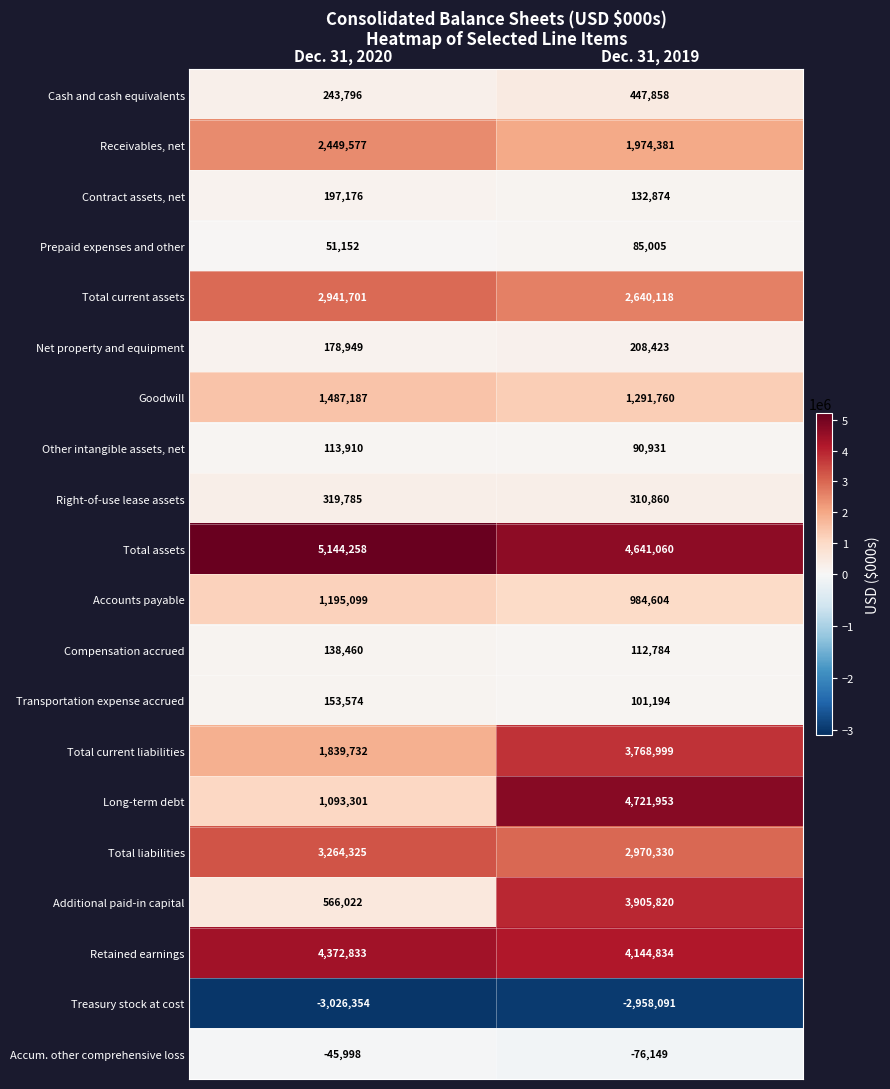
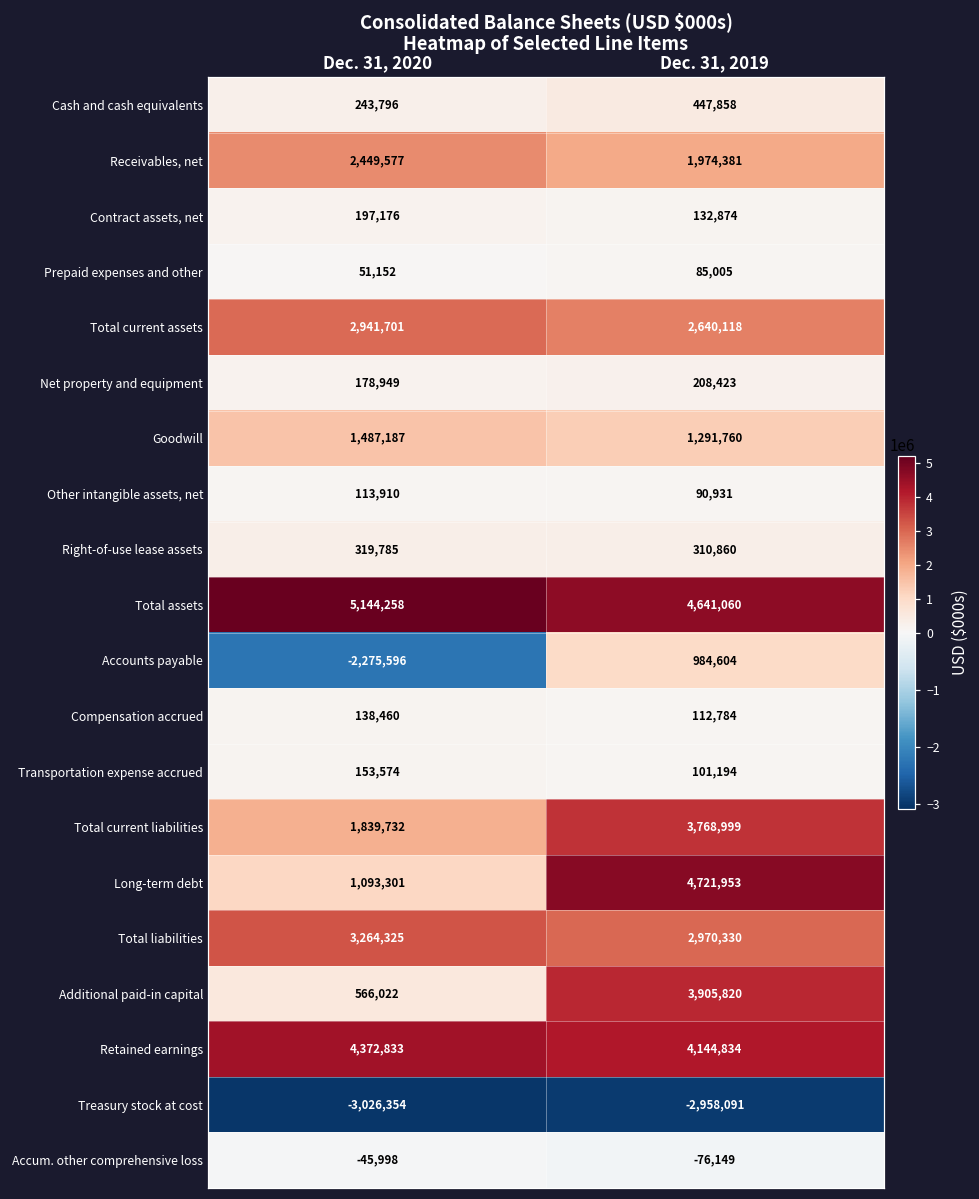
  {
    "Cash and cash equivalents": {
      "Dec. 31, 2020": "243,796",
      "Dec. 31, 2019": "447,858"
    },
    "Receivables, net": {
      "Dec. 31, 2020": "2,449,577",
      "Dec. 31, 2019": "1,974,381"
    },
    "Contract assets, net": {
      "Dec. 31, 2020": "197,176",
      "Dec. 31, 2019": "132,874"
    },
    "Prepaid expenses and other": {
      "Dec. 31, 2020": "51,152",
      "Dec. 31, 2019": "85,005"
    },
    "Total current assets": {
      "Dec. 31, 2020": "2,941,701",
      "Dec. 31, 2019": "2,640,118"
    },
    "Net property and equipment": {
      "Dec. 31, 2020": "178,949",
      "Dec. 31, 2019": "208,423"
    },
    "Goodwill": {
      "Dec. 31, 2020": "1,487,187",
      "Dec. 31, 2019": "1,291,760"
    },
    "Other intangible assets, net": {
      "Dec. 31, 2020": "113,910",
      "Dec. 31, 2019": "90,931"
    },
    "Right-of-use lease assets": {
      "Dec. 31, 2020": "319,785",
      "Dec. 31, 2019": "310,860"
    },
    "Total assets": {
      "Dec. 31, 2020": "5,144,258",
      "Dec. 31, 2019": "4,641,060"
    },
    "Accounts payable": {
-     "Dec. 31, 2020": "1,195,099",
+     "Dec. 31, 2020": "-2,275,596",
      "Dec. 31, 2019": "984,604"
    },
    "Compensation accrued": {
      "Dec. 31, 2020": "138,460",
      "Dec. 31, 2019": "112,784"
    },
    "Transportation expense accrued": {
      "Dec. 31, 2020": "153,574",
      "Dec. 31, 2019": "101,194"
    },
    "Total current liabilities": {
      "Dec. 31, 2020": "1,839,732",
      "Dec. 31, 2019": "3,768,999"
    },
    "Long-term debt": {
      "Dec. 31, 2020": "1,093,301",
      "Dec. 31, 2019": "4,721,953"
    },
    "Total liabilities": {
      "Dec. 31, 2020": "3,264,325",
      "Dec. 31, 2019": "2,970,330"
    },
    "Additional paid-in capital": {
      "Dec. 31, 2020": "566,022",
      "Dec. 31, 2019": "3,905,820"
    },
    "Retained earnings": {
      "Dec. 31, 2020": "4,372,833",
      "Dec. 31, 2019": "4,144,834"
    },
    "Treasury stock at cost": {
      "Dec. 31, 2020": "-3,026,354",
      "Dec. 31, 2019": "-2,958,091"
    },
    "Accum. other comprehensive loss": {
      "Dec. 31, 2020": "-45,998",
      "Dec. 31, 2019": "-76,149"
    }
  }
